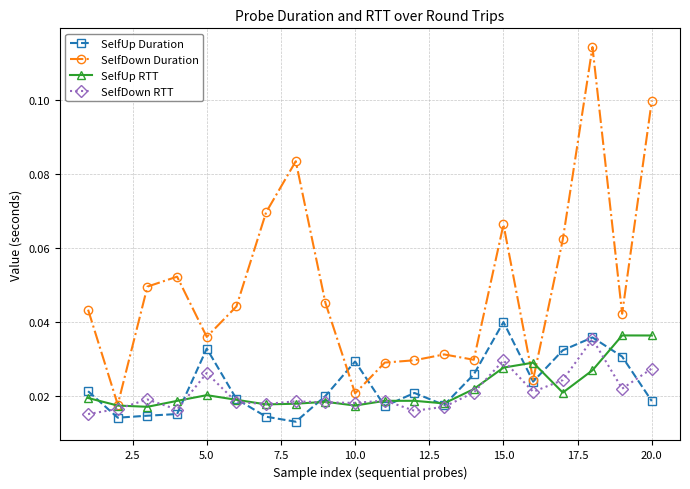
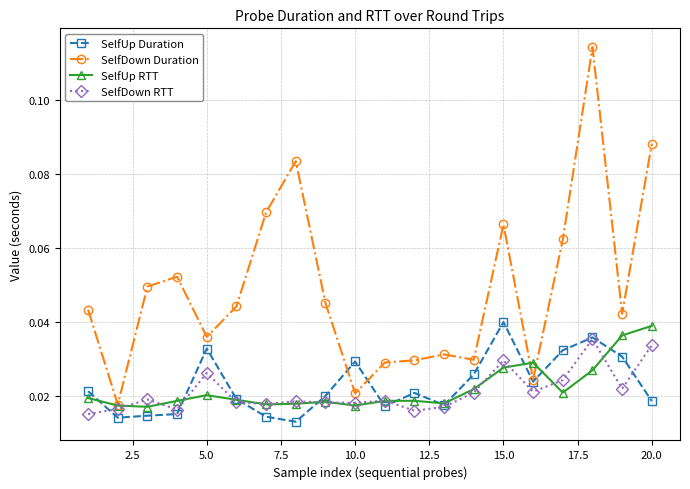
  {
    "SelfUp Duration": {
      "5.0": 0.033,
      "10.0": 0.029,
      "15.0": 0.040,
      "20.0": 0.019
    },
    "SelfDown Duration": {
      "5.0": 0.036,
      "10.0": 0.021,
      "15.0": 0.066,
-     "20.0": 0.100
+     "20.0": 0.088
    },
    "SelfUp RTT": {
      "5.0": 0.020,
      "10.0": 0.017,
      "15.0": 0.028,
-     "20.0": 0.036
+     "20.0": 0.039
    },
    "SelfDown RTT": {
      "5.0": 0.026,
      "10.0": 0.018,
      "15.0": 0.030,
-     "20.0": 0.027
+     "20.0": 0.034
    }
  }
